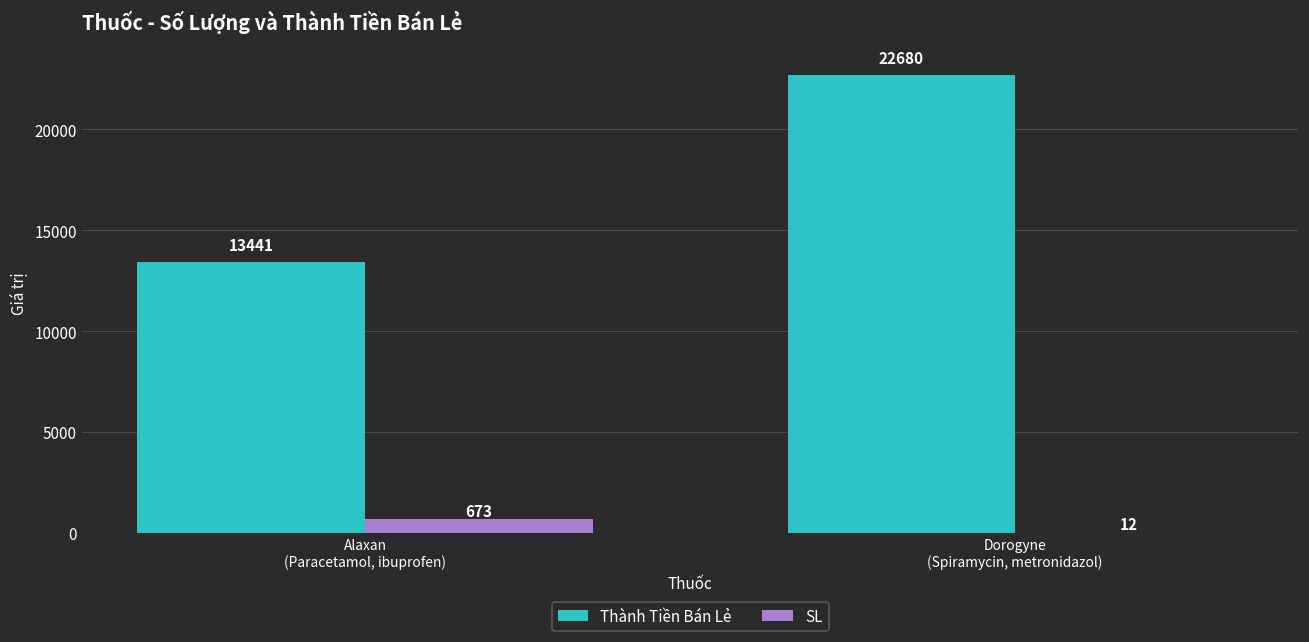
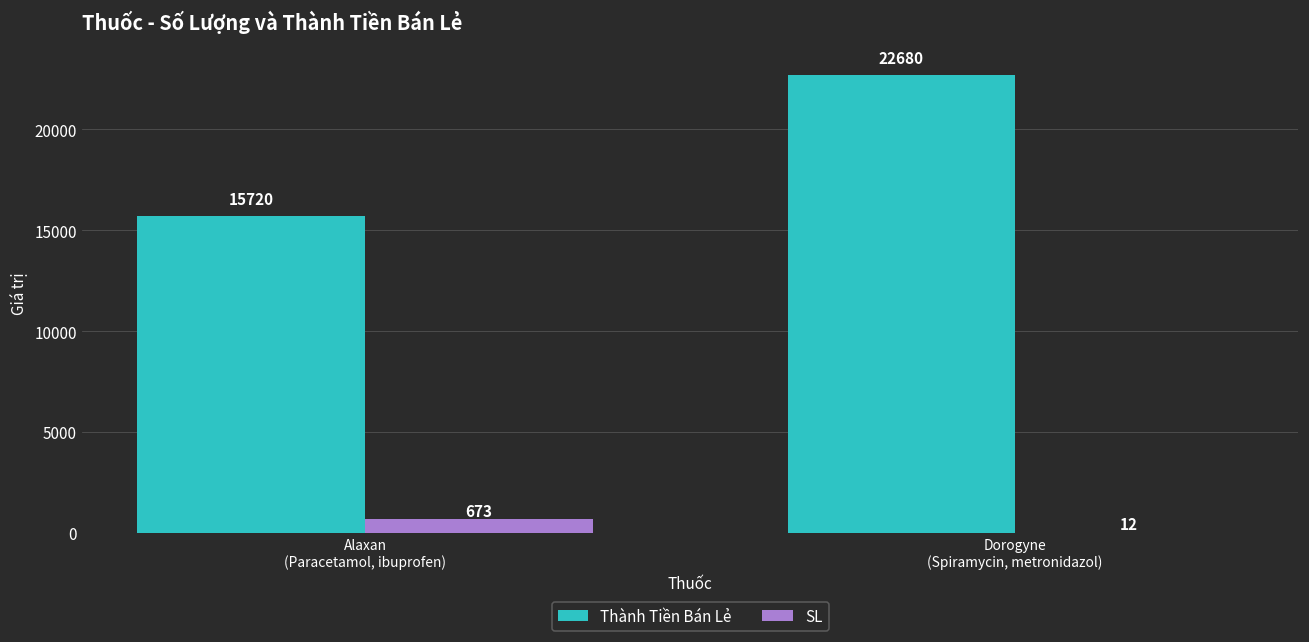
  {
    "Thành Tiền Bán Lẻ": {
-     "Alaxan (Paracetamol, ibuprofen)": 13441,
+     "Alaxan (Paracetamol, ibuprofen)": 15720,
      "Dorogyne (Spiramycin, metronidazol)": 22680
    },
    "SL": {
      "Alaxan (Paracetamol, ibuprofen)": 673,
      "Dorogyne (Spiramycin, metronidazol)": 12
    }
  }
